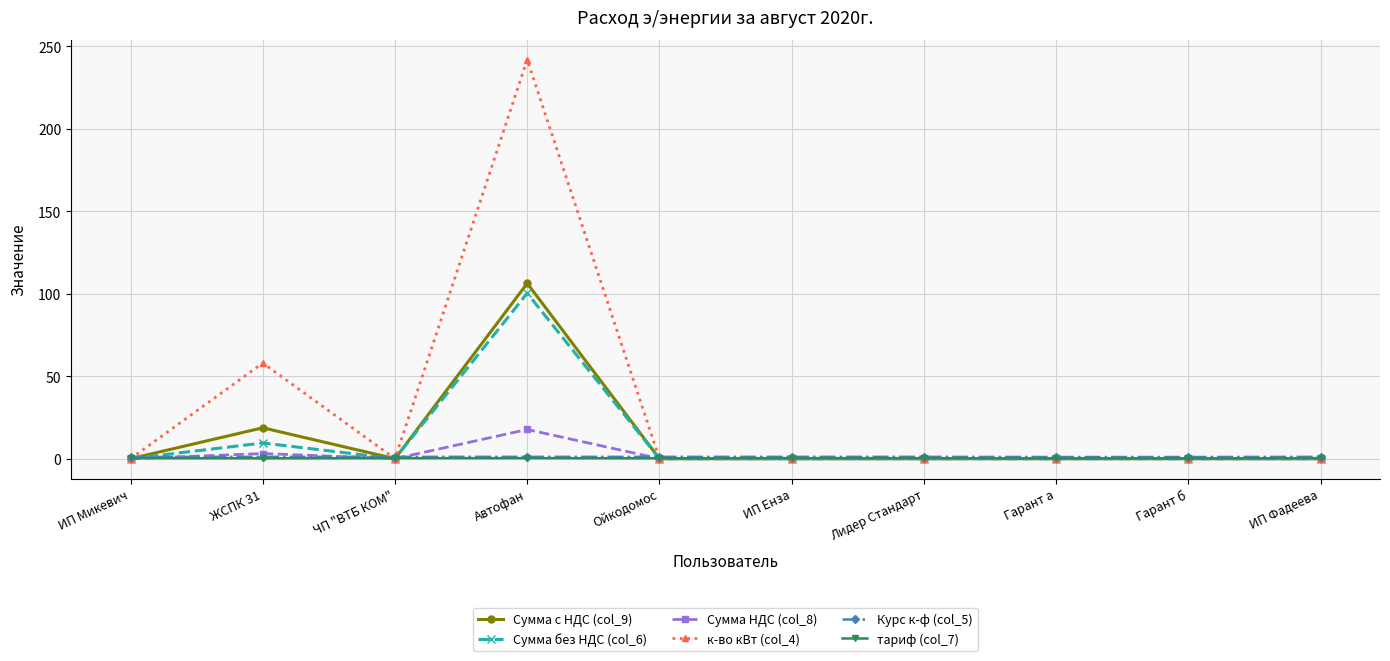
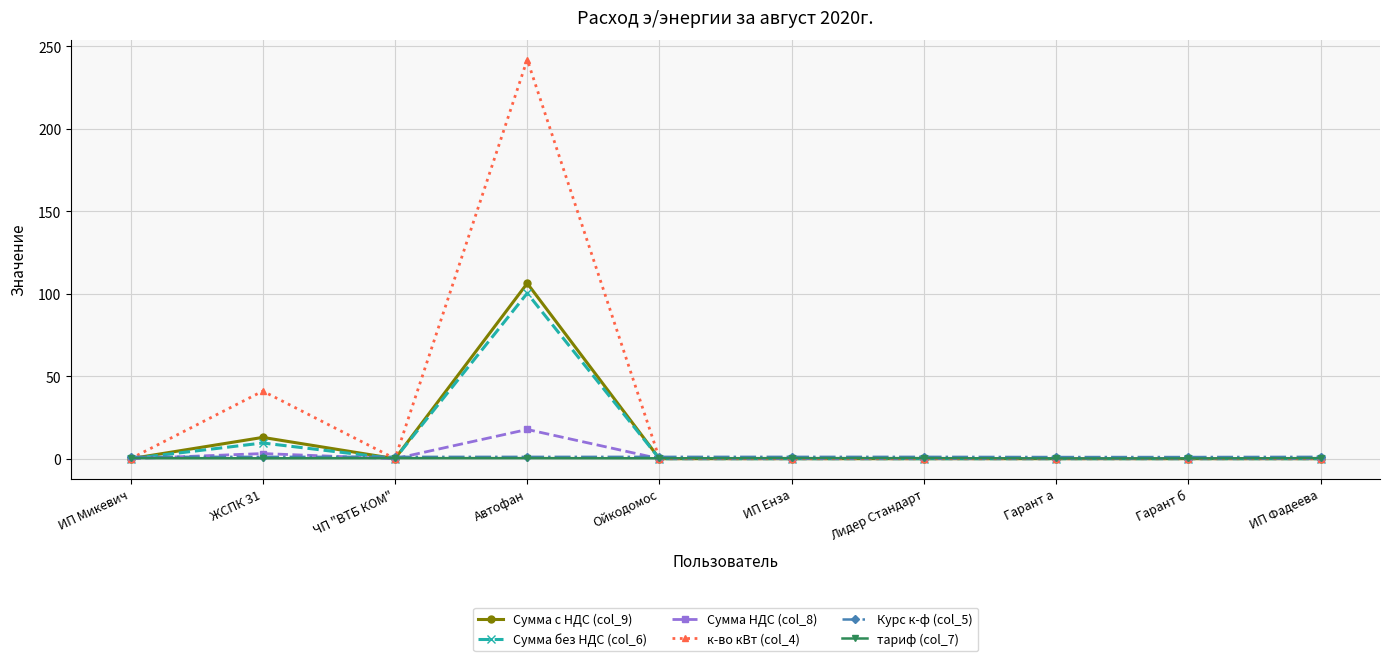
  {
    "Сумма с НДС (col_9)": {
-     "ЖСПК 31": 19,
+     "ЖСПК 31": 13,
      "Автофан": 106
    },
    "Сумма без НДС (col_6)": {
      "ЖСПК 31": 10,
      "Автофан": 100
    },
    "Сумма НДС (col_8)": {
      "ЖСПК 31": 3,
      "Автофан": 18
    },
    "к-во кВт (col_4)": {
-     "ЖСПК 31": 58,
+     "ЖСПК 31": 41,
      "Автофан": 242
    }
  }
